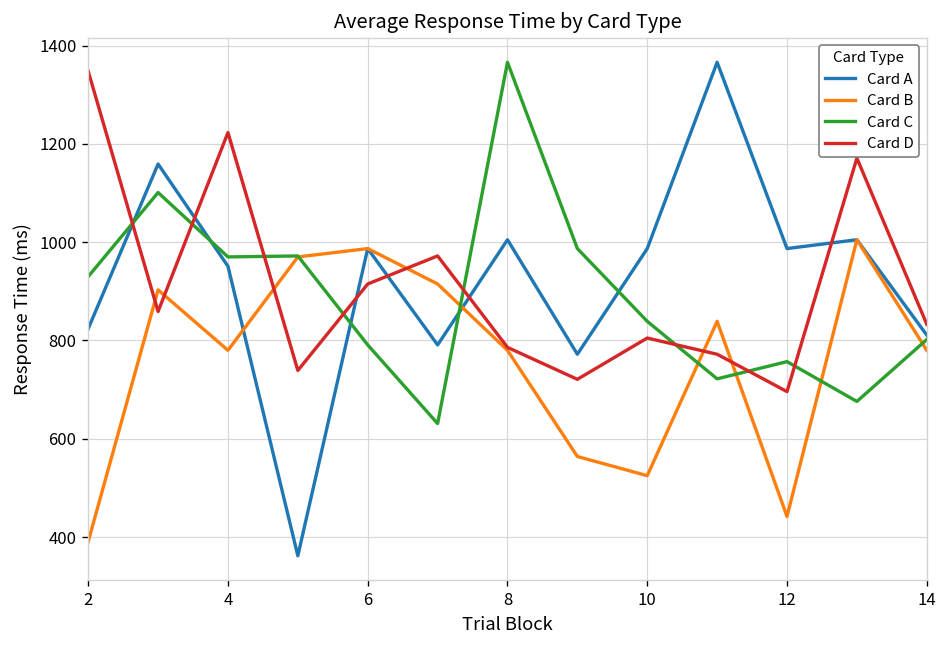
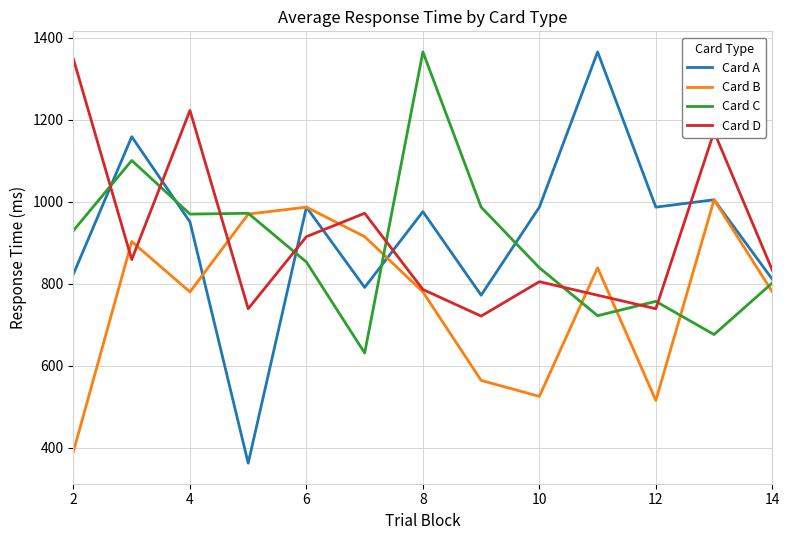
  {
    "Card A": {
      "2": 820,
      "4": 950,
-     "8": 1010,
+     "8": 980,
      "10": 990,
      "12": 990,
      "14": 810
    },
    "Card B": {
      "2": 390,
      "4": 780,
      "10": 530,
-     "12": 440,
+     "12": 520,
      "14": 780
    },
    "Card C": {
      "2": 930,
      "4": 970,
-     "6": 790,
+     "6": 850,
      "8": 1370,
      "10": 840,
      "12": 760,
      "14": 800
    },
    "Card D": {
      "2": 1350,
      "4": 1220,
      "6": 920,
      "10": 810,
-     "12": 700,
+     "12": 740,
      "14": 830
    }
  }
